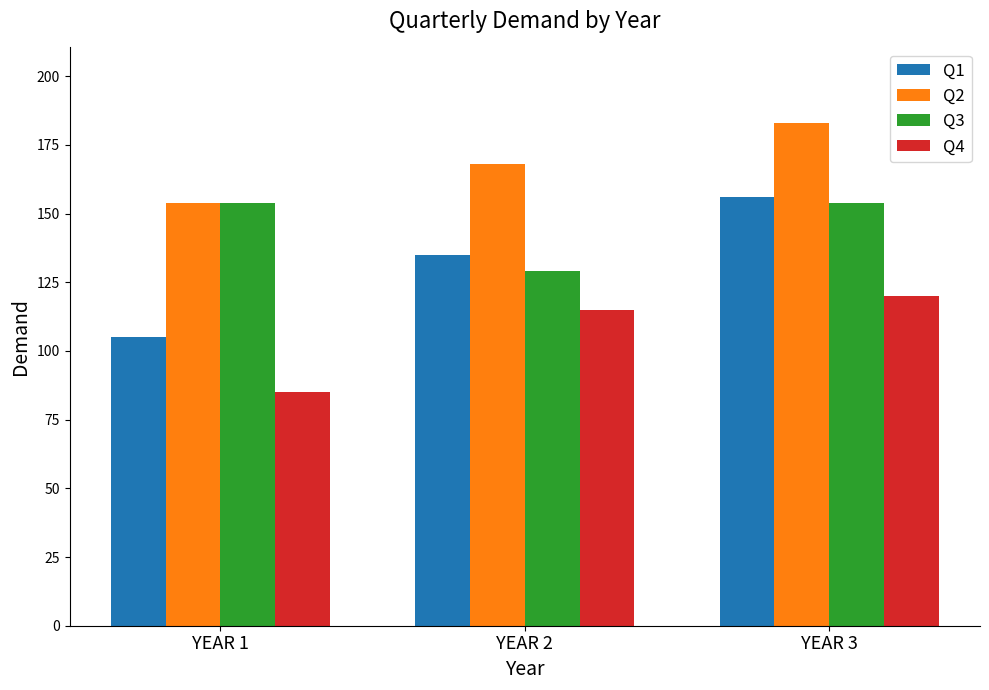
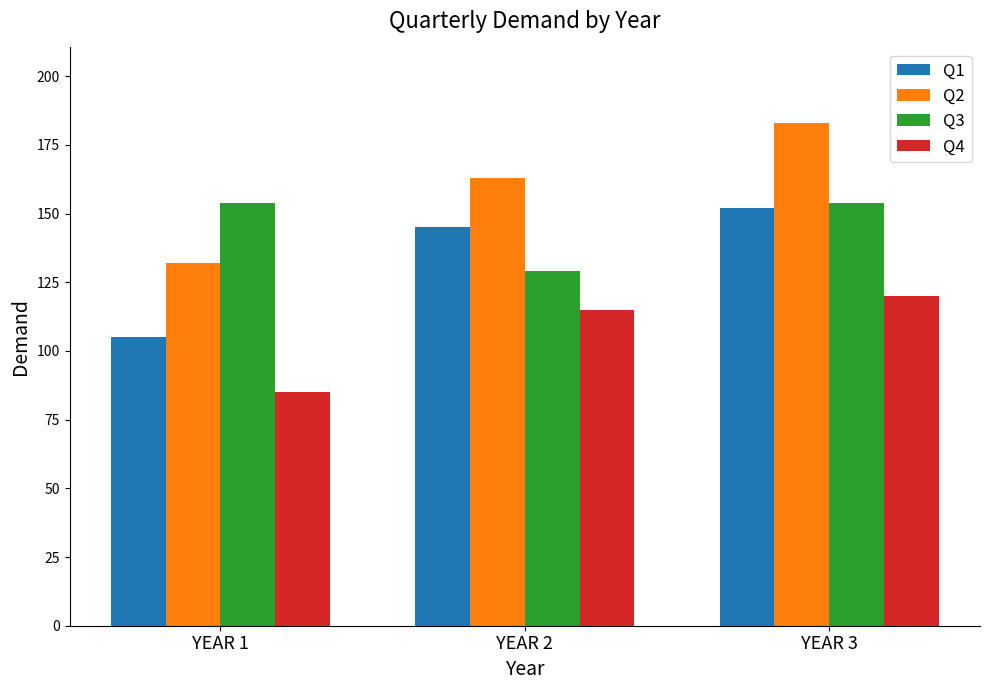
  {
    "Q1": {
      "YEAR 1": 105,
-     "YEAR 2": 135,
-     "YEAR 3": 156
+     "YEAR 2": 145,
+     "YEAR 3": 152
    },
    "Q2": {
-     "YEAR 1": 154,
-     "YEAR 2": 168,
+     "YEAR 1": 132,
+     "YEAR 2": 163,
      "YEAR 3": 183
    },
    "Q3": {
      "YEAR 1": 154,
      "YEAR 2": 129,
      "YEAR 3": 154
    },
    "Q4": {
      "YEAR 1": 85,
      "YEAR 2": 115,
      "YEAR 3": 120
    }
  }
